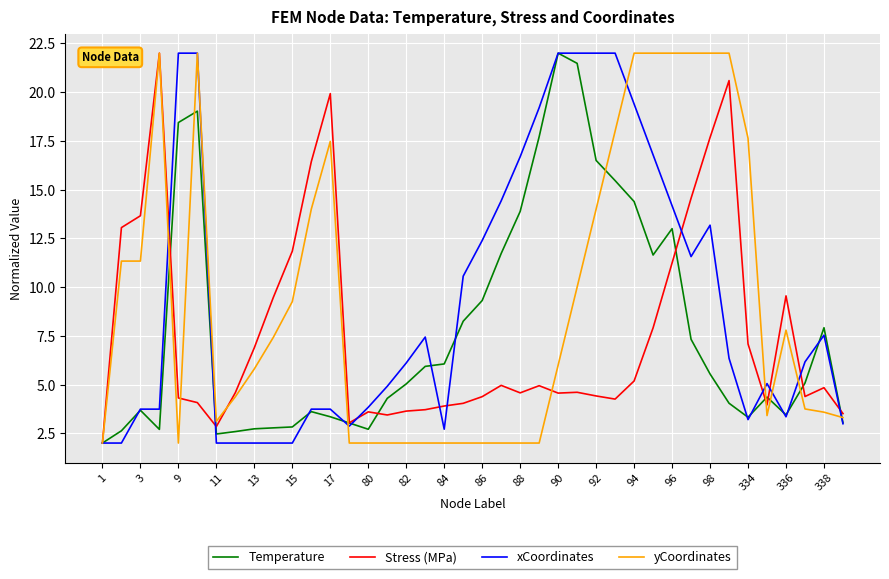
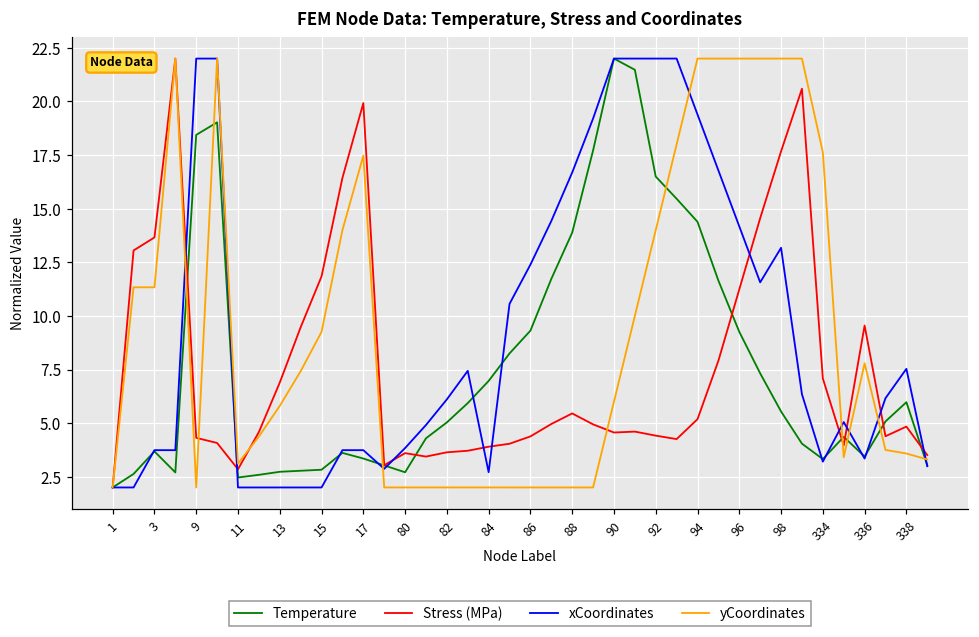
  {
    "Temperature": {
      "80": 2.7,
      "82": 5.0,
-     "84": 6.1,
+     "84": 7.0,
      "86": 9.3,
      "88": 13.9,
      "92": 16.5,
      "94": 14.4,
-     "96": 13.0,
+     "96": 9.3,
      "98": 5.5,
-     "338": 7.9
+     "338": 6.0
    },
    "Stress (MPa)": {
      "80": 3.6,
      "82": 3.6,
      "84": 3.9,
      "86": 4.4,
-     "88": 4.6,
+     "88": 5.5,
      "90": 4.6,
      "92": 4.4,
      "94": 5.2,
      "96": 11.2,
      "98": 17.7,
      "334": 7.1,
      "336": 9.5,
      "338": 4.8
    },
    "xCoordinates": {
      "80": 3.8,
      "82": 6.1,
      "84": 2.7,
      "86": 12.4,
      "88": 16.7,
      "92": 22.0,
      "94": 19.4,
      "96": 14.2,
      "98": 13.2,
      "338": 7.5
    },
    "yCoordinates": {
      "80": 2.0,
      "82": 2.0,
      "84": 2.0,
      "86": 2.0,
      "88": 2.0,
      "90": 6.0,
      "92": 14.0,
      "94": 22.0,
      "96": 22.0,
      "98": 22.0,
      "334": 17.6,
      "336": 7.8,
      "338": 3.6
    }
  }
